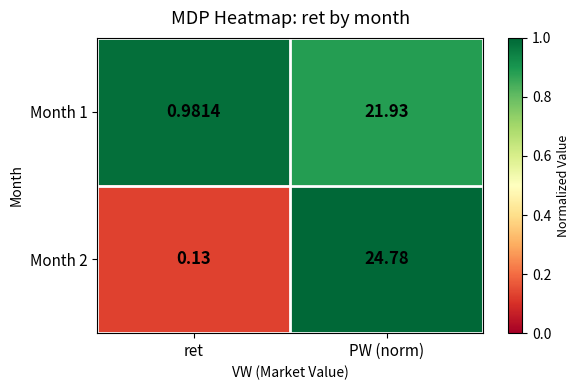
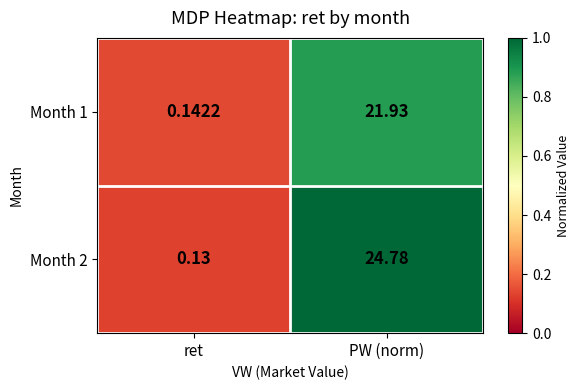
  {
    "Month 1": {
-     "ret": 0.9814,
+     "ret": 0.1422,
      "PW (norm)": 21.93
    },
    "Month 2": {
      "ret": 0.13,
      "PW (norm)": 24.78
    }
  }
